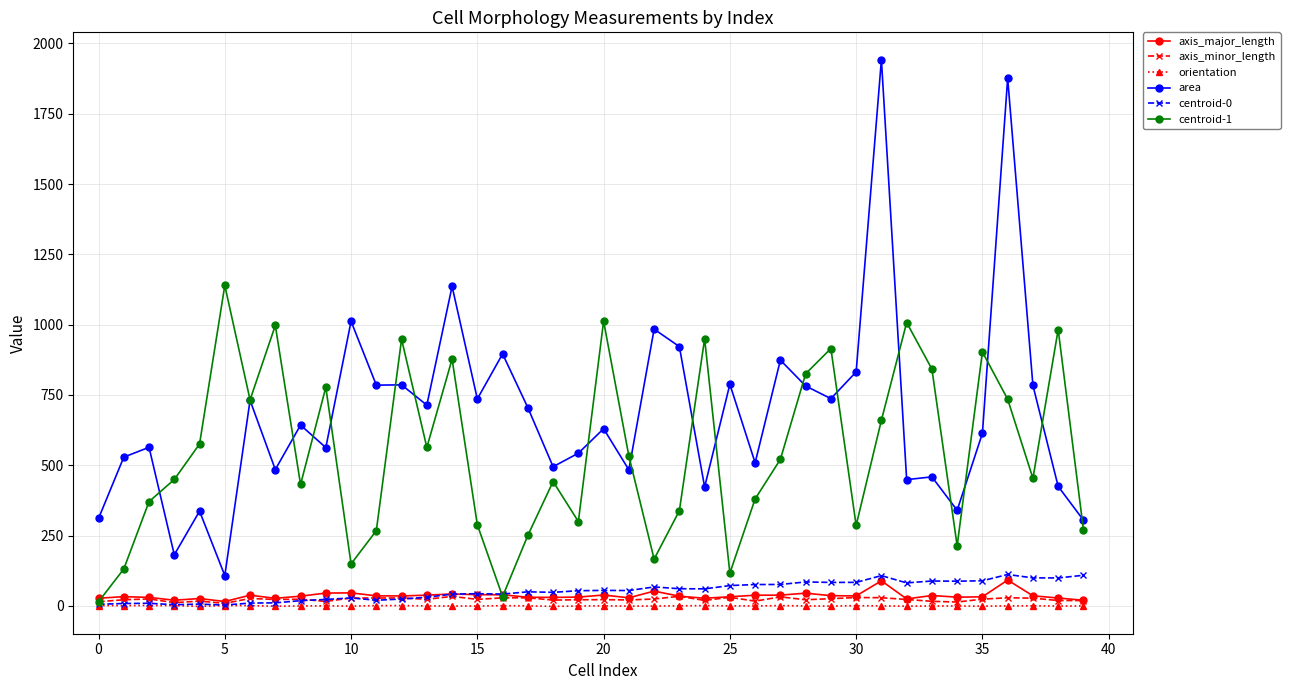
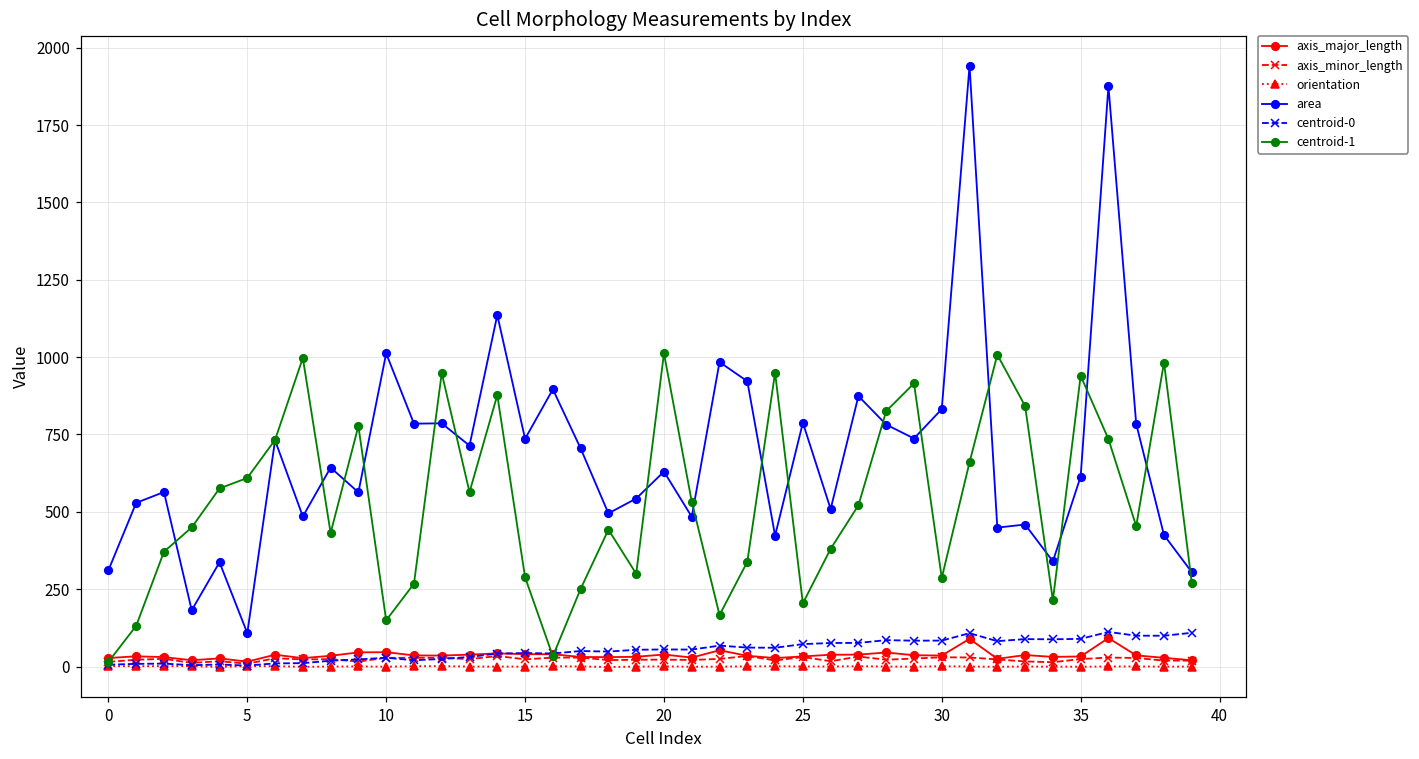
  {
    "centroid-1": {
-     "5": 1140,
+     "5": 610,
      "10": 150,
      "15": 290,
      "20": 1010,
-     "25": 120,
+     "25": 200,
      "30": 290,
-     "35": 900
+     "35": 940
    }
  }
